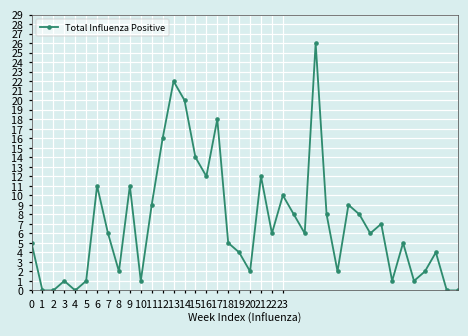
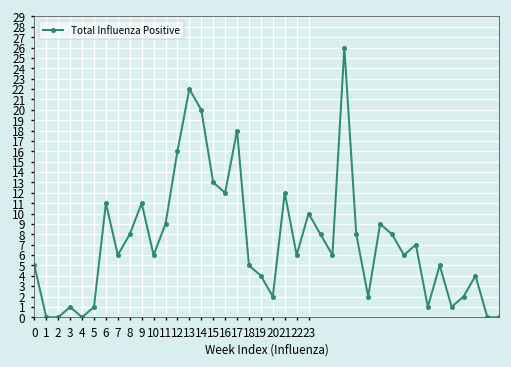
  {
    "0": 5,
    "1": 0,
    "2": 0,
    "3": 1,
    "4": 0,
    "5": 1,
    "6": 11,
    "7": 6,
-   "8": 2,
+   "8": 8,
    "9": 11,
-   "10": 1,
+   "10": 6,
    "11": 9,
    "12": 16,
    "13": 22,
    "14": 20,
-   "15": 14,
+   "15": 13,
    "16": 12,
    "17": 18,
    "18": 5,
    "19": 4,
    "20": 2,
    "21": 12,
    "22": 6,
    "23": 10
  }
